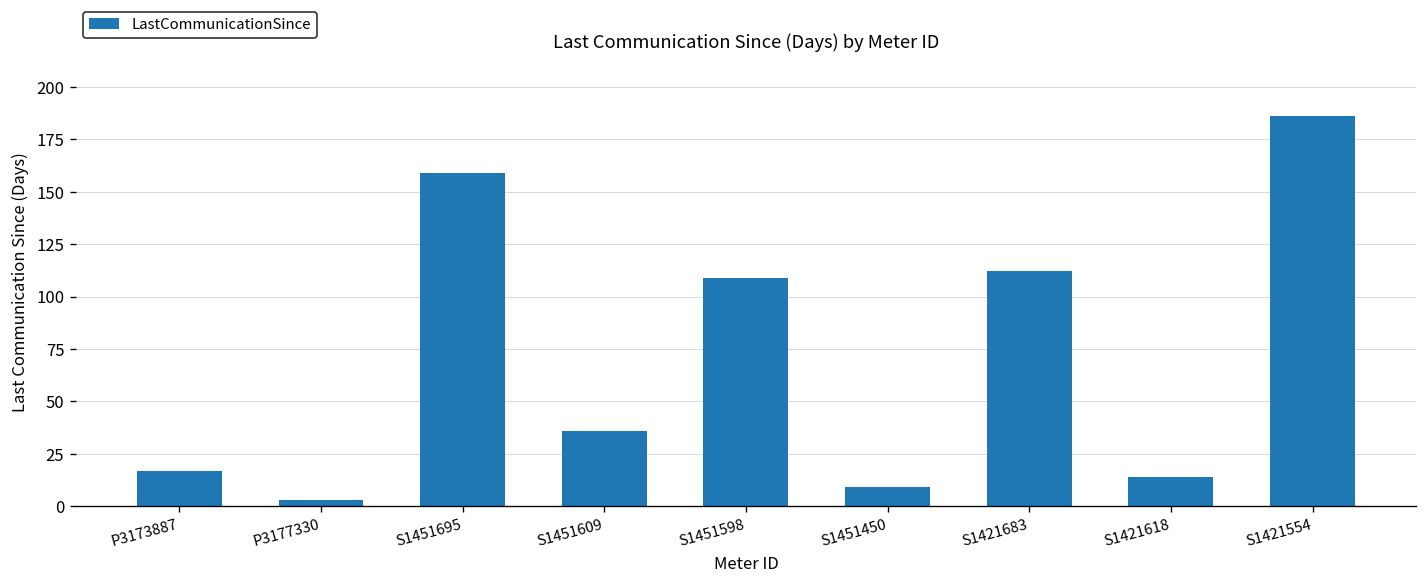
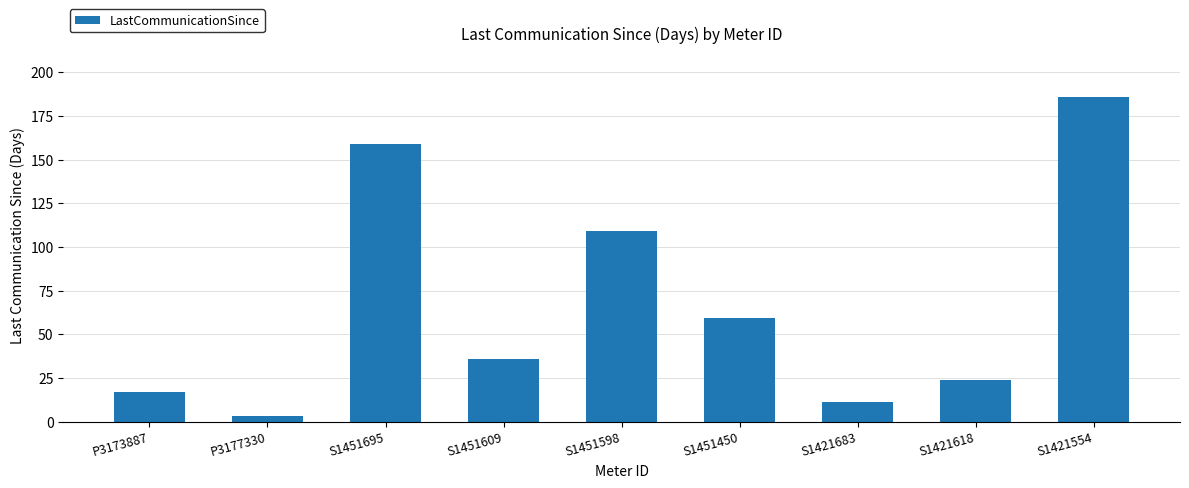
  {
    "P3173887": 17,
    "P3177330": 3,
    "S1451695": 159,
    "S1451609": 36,
    "S1451598": 109,
-   "S1451450": 9,
-   "S1421683": 112,
-   "S1421618": 14,
+   "S1451450": 59,
+   "S1421683": 11,
+   "S1421618": 24,
    "S1421554": 186
  }
